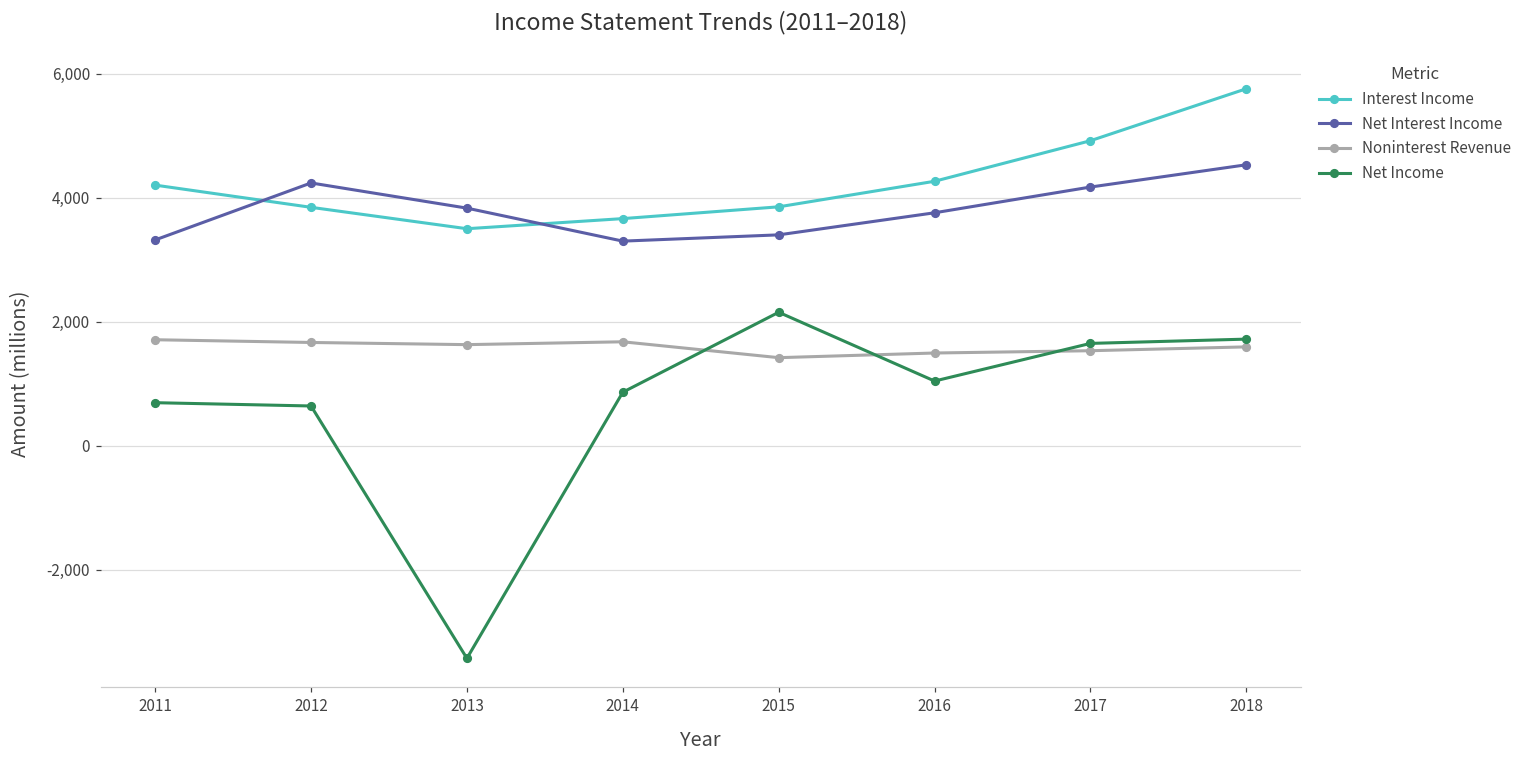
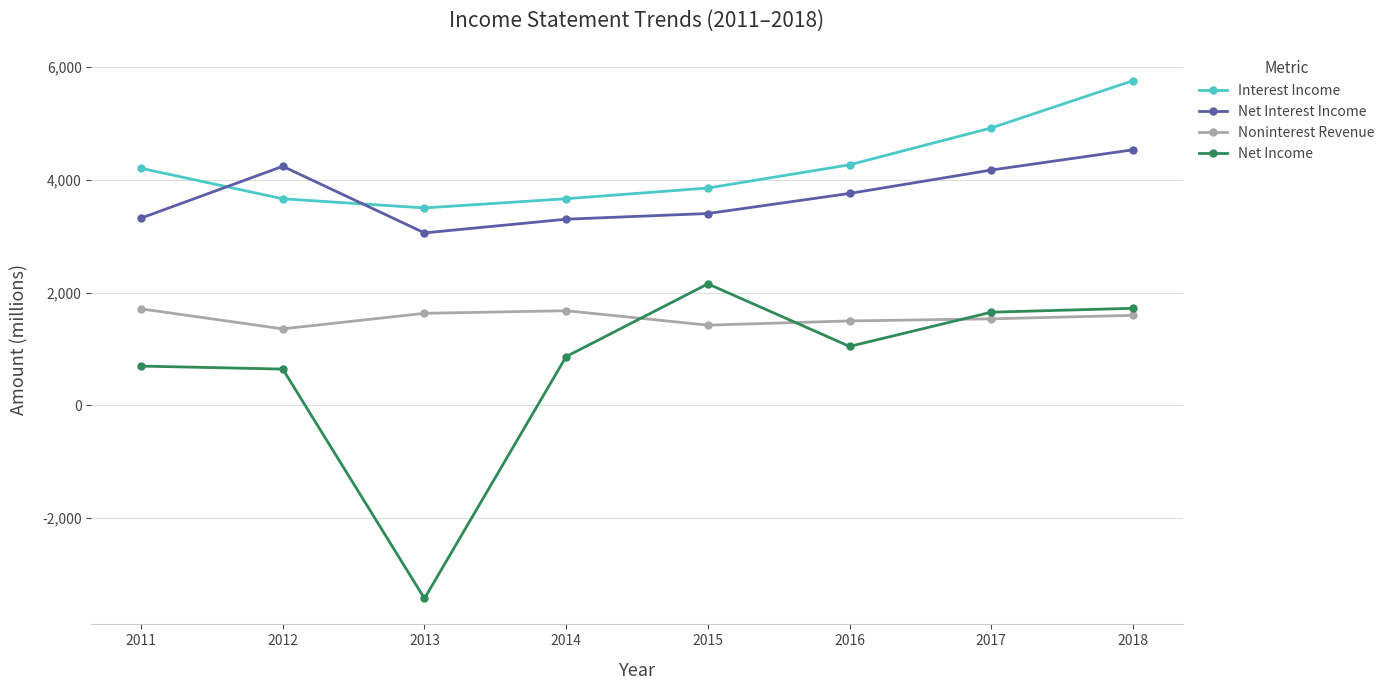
  {
    "Interest Income": {
      "2011": "4,200",
-     "2012": "3,800",
+     "2012": "3,700",
      "2013": "3,500",
      "2014": "3,700",
      "2015": "3,900",
      "2016": "4,300",
      "2017": "4,900",
      "2018": "5,800"
    },
    "Net Interest Income": {
      "2011": "3,300",
      "2012": "4,200",
-     "2013": "3,800",
+     "2013": "3,100",
      "2014": "3,300",
      "2015": "3,400",
      "2016": "3,800",
      "2017": "4,200",
      "2018": "4,500"
    },
    "Noninterest Revenue": {
      "2011": "1,700",
-     "2012": "1,700",
+     "2012": "1,400",
      "2013": "1,600",
      "2014": "1,700",
      "2015": "1,400",
      "2016": "1,500",
      "2017": "1,500",
      "2018": "1,600"
    },
    "Net Income": {
      "2011": "700",
      "2012": "600",
      "2013": "-3,400",
      "2014": "900",
      "2015": "2,200",
      "2016": "1,000",
      "2017": "1,700",
      "2018": "1,700"
    }
  }
